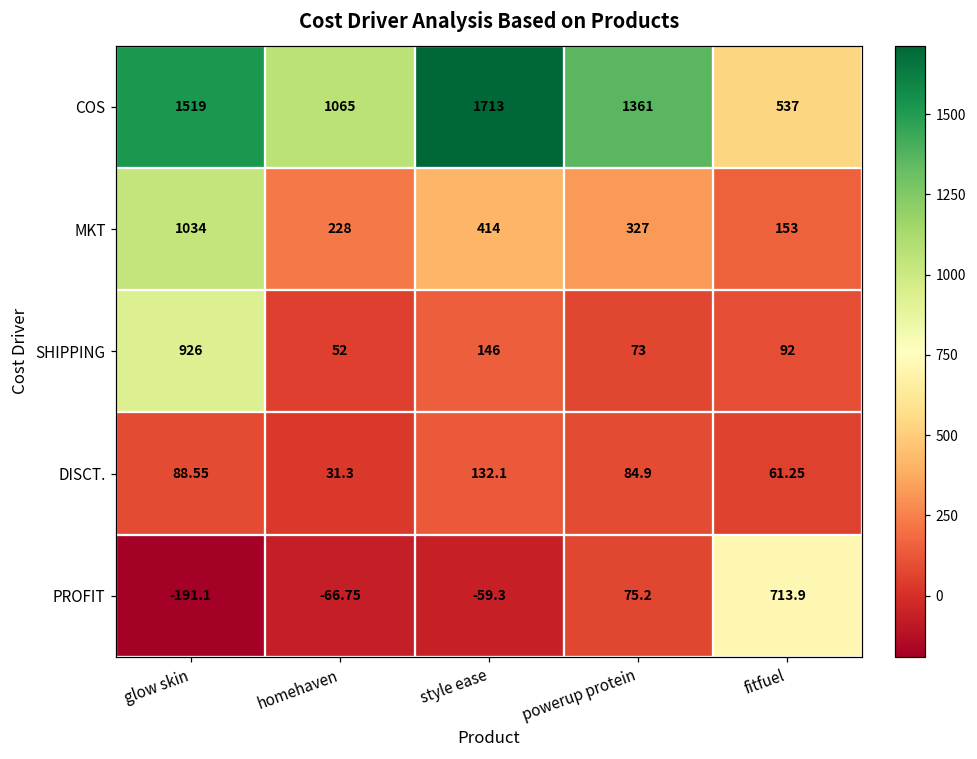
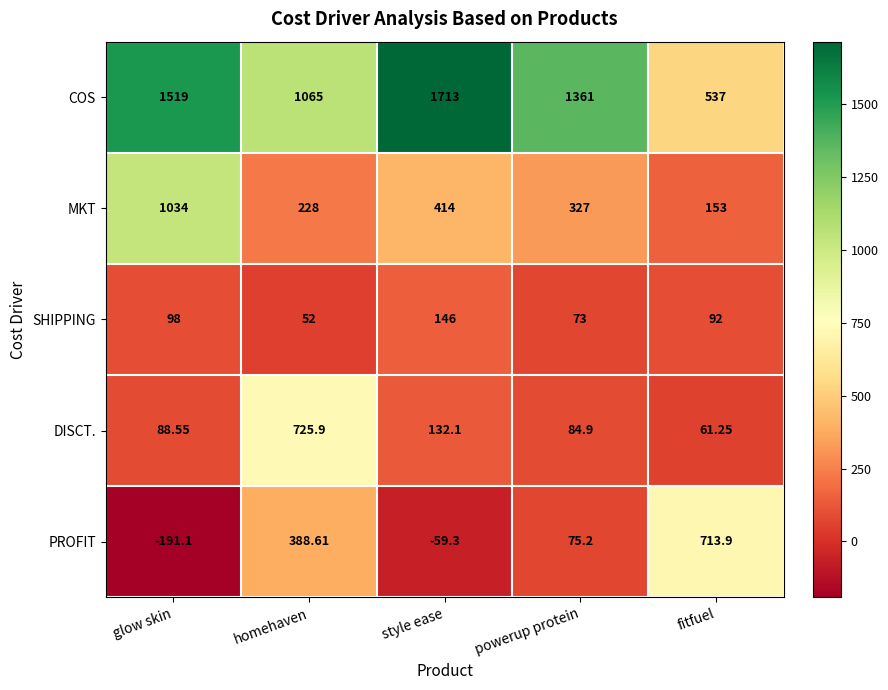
  {
    "COS": {
      "glow skin": 1519,
      "homehaven": 1065,
      "style ease": 1713,
      "powerup protein": 1361,
      "fitfuel": 537
    },
    "MKT": {
      "glow skin": 1034,
      "homehaven": 228,
      "style ease": 414,
      "powerup protein": 327,
      "fitfuel": 153
    },
    "SHIPPING": {
-     "glow skin": 926,
+     "glow skin": 98,
      "homehaven": 52,
      "style ease": 146,
      "powerup protein": 73,
      "fitfuel": 92
    },
    "DISCT.": {
      "glow skin": 88.55,
-     "homehaven": 31.3,
+     "homehaven": 725.9,
      "style ease": 132.1,
      "powerup protein": 84.9,
      "fitfuel": 61.25
    },
    "PROFIT": {
      "glow skin": -191.1,
-     "homehaven": -66.75,
+     "homehaven": 388.61,
      "style ease": -59.3,
      "powerup protein": 75.2,
      "fitfuel": 713.9
    }
  }
